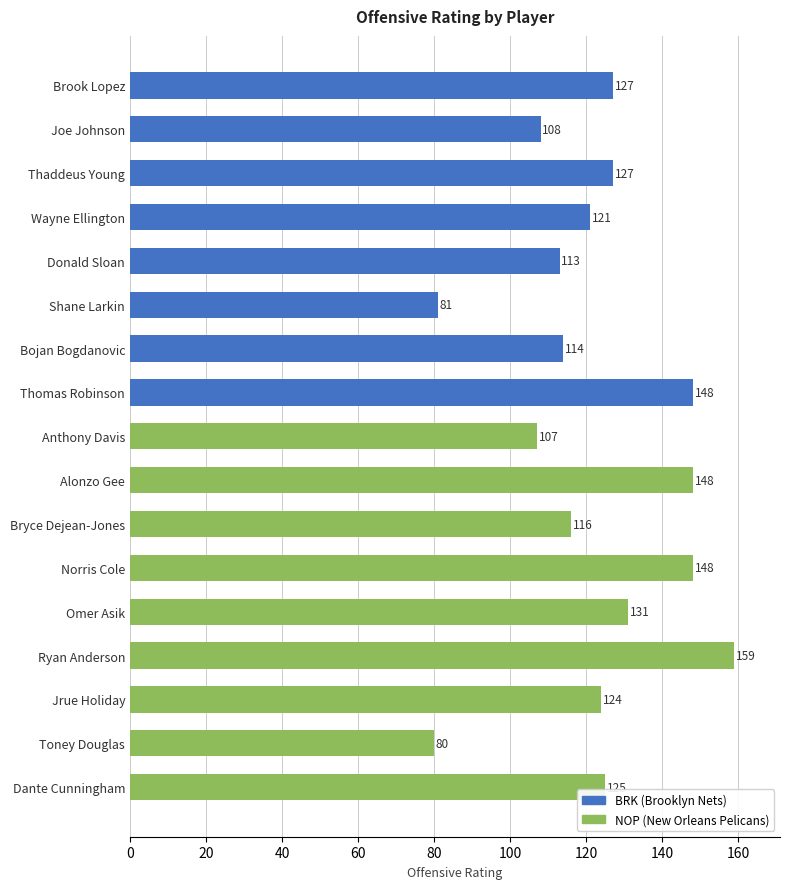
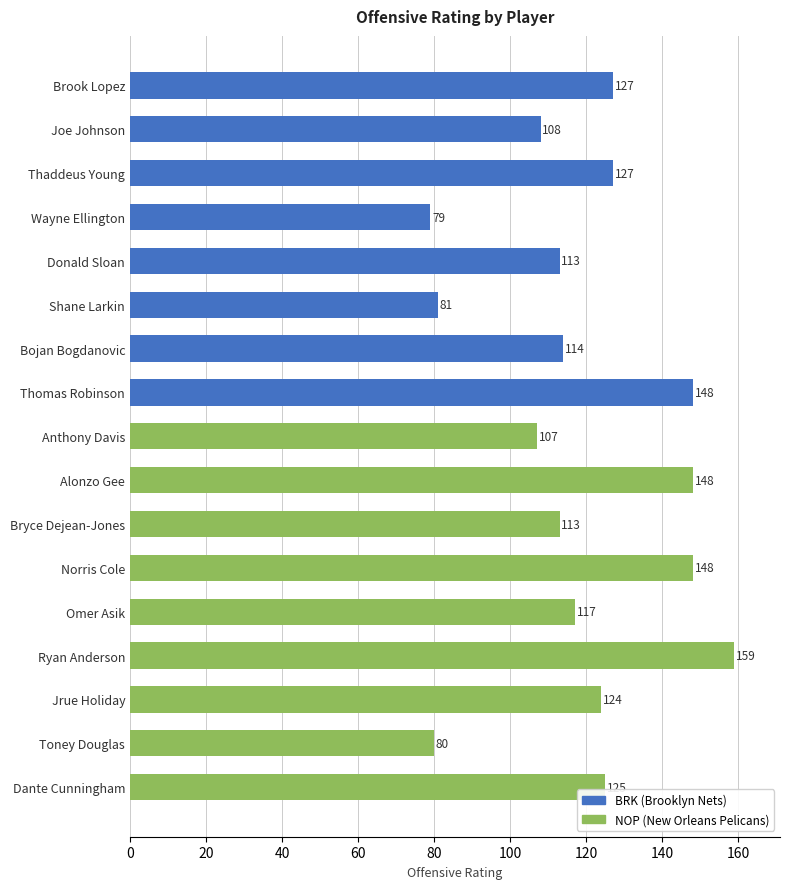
  {
    "Brook Lopez": 127,
    "Joe Johnson": 108,
    "Thaddeus Young": 127,
-   "Wayne Ellington": 121,
+   "Wayne Ellington": 79,
    "Donald Sloan": 113,
    "Shane Larkin": 81,
    "Bojan Bogdanovic": 114,
    "Thomas Robinson": 148,
    "Anthony Davis": 107,
    "Alonzo Gee": 148,
-   "Bryce Dejean-Jones": 116,
+   "Bryce Dejean-Jones": 113,
    "Norris Cole": 148,
-   "Omer Asik": 131,
+   "Omer Asik": 117,
    "Ryan Anderson": 159,
    "Jrue Holiday": 124,
    "Toney Douglas": 80
  }
